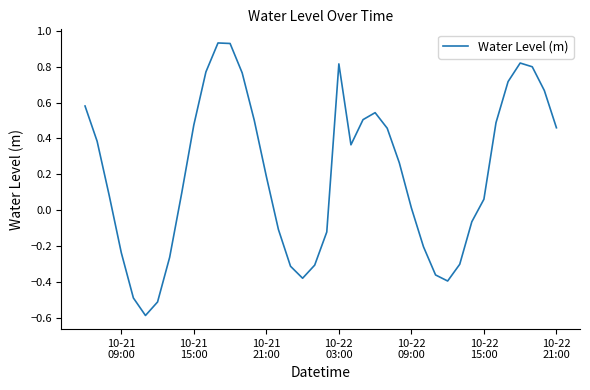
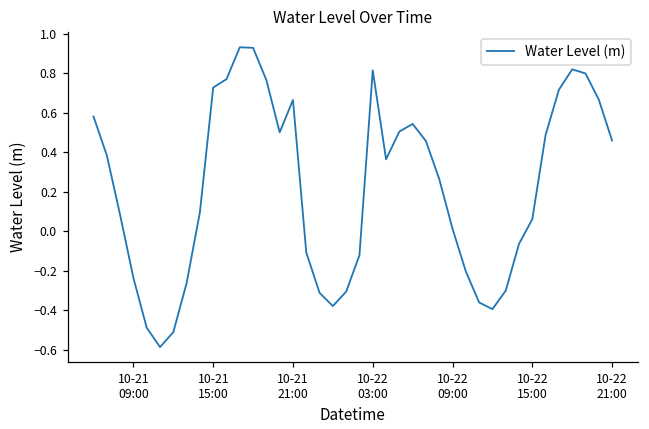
  {
    "10-21 09:00": -0.24,
-   "10-21 15:00": 0.47,
-   "10-21 21:00": 0.19,
+   "10-21 15:00": 0.73,
+   "10-21 21:00": 0.66,
    "10-22 03:00": 0.82,
    "10-22 09:00": 0.01,
    "10-22 15:00": 0.06,
    "10-22 21:00": 0.46
  }
